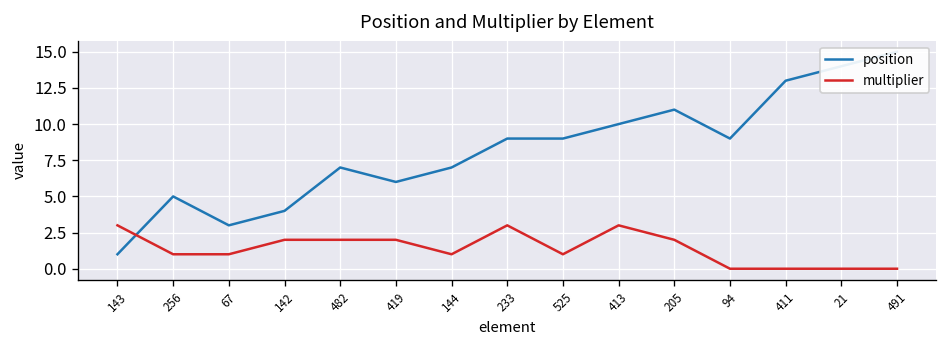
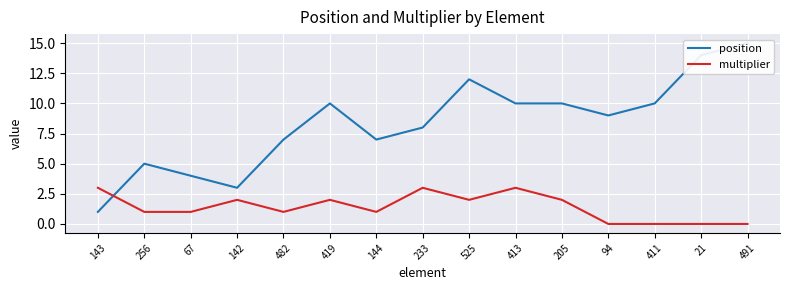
  {
    "position": {
      "143": 1,
      "256": 5,
-     "67": 3,
-     "142": 4,
+     "67": 4,
+     "142": 3,
      "482": 7,
-     "419": 6,
+     "419": 10,
      "144": 7,
-     "233": 9,
-     "525": 9,
+     "233": 8,
+     "525": 12,
      "413": 10,
-     "205": 11,
+     "205": 10,
      "94": 9,
-     "411": 13
+     "411": 10
    },
    "multiplier": {
      "143": 3,
      "256": 1,
      "67": 1,
      "142": 2,
-     "482": 2,
+     "482": 1,
      "419": 2,
      "144": 1,
      "233": 3,
-     "525": 1,
+     "525": 2,
      "413": 3,
      "205": 2,
      "94": 0,
      "411": 0,
      "21": 0,
      "491": 0
    }
  }
